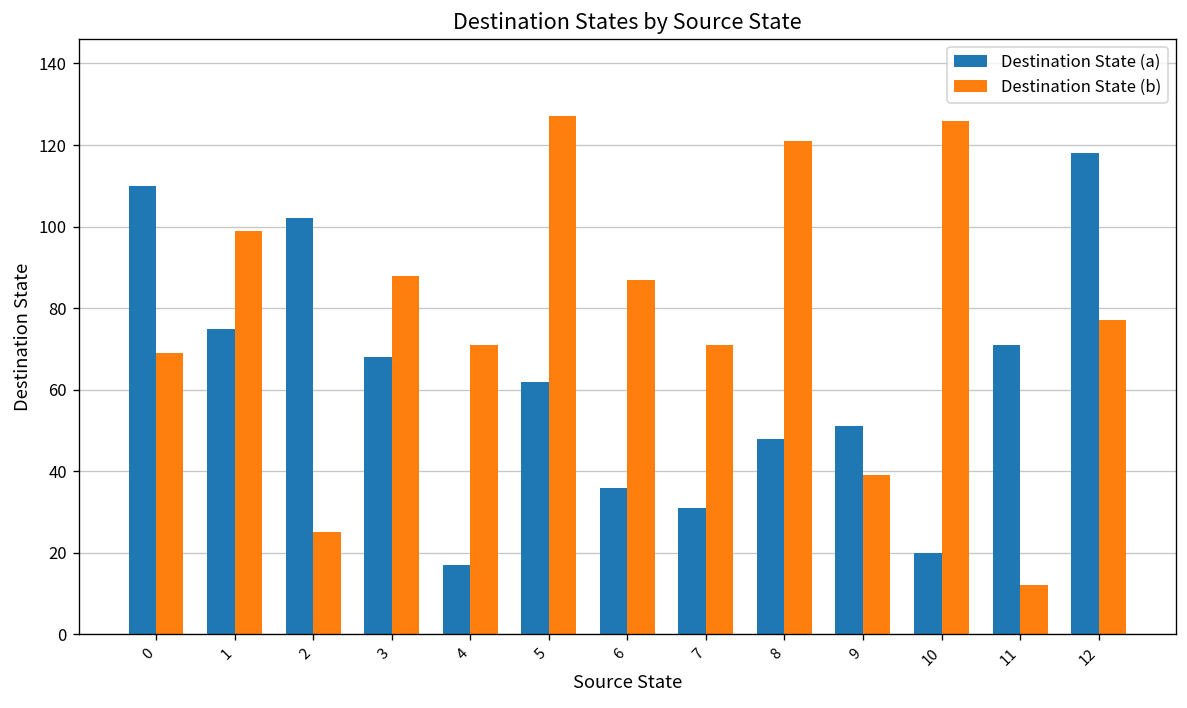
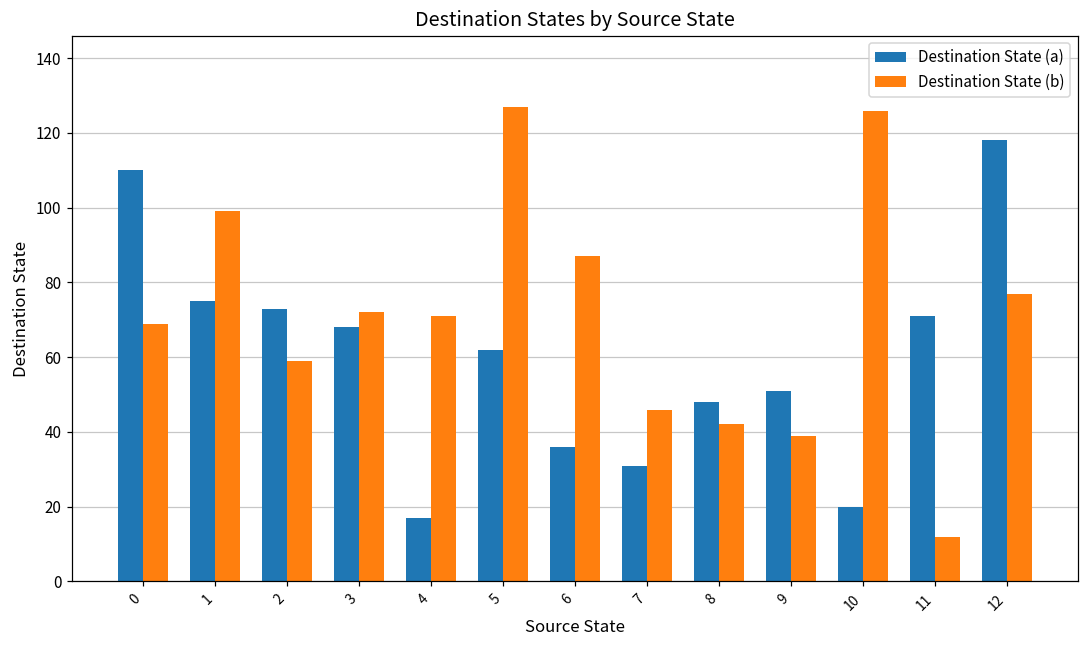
  {
    "Destination State (a)": {
      "0": 110,
      "1": 75,
-     "2": 102,
+     "2": 73,
      "3": 68,
      "4": 17,
      "5": 62,
      "6": 36,
      "7": 31,
      "8": 48,
      "9": 51,
      "10": 20,
      "11": 71,
      "12": 118
    },
    "Destination State (b)": {
      "0": 69,
      "1": 99,
-     "2": 25,
-     "3": 88,
+     "2": 59,
+     "3": 72,
      "4": 71,
      "5": 127,
      "6": 87,
-     "7": 71,
-     "8": 121,
+     "7": 46,
+     "8": 42,
      "9": 39,
      "10": 126,
      "11": 12,
      "12": 77
    }
  }
